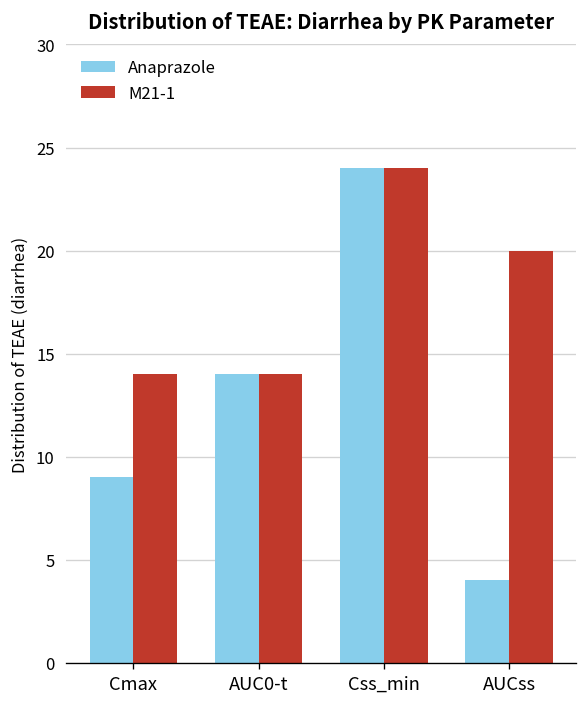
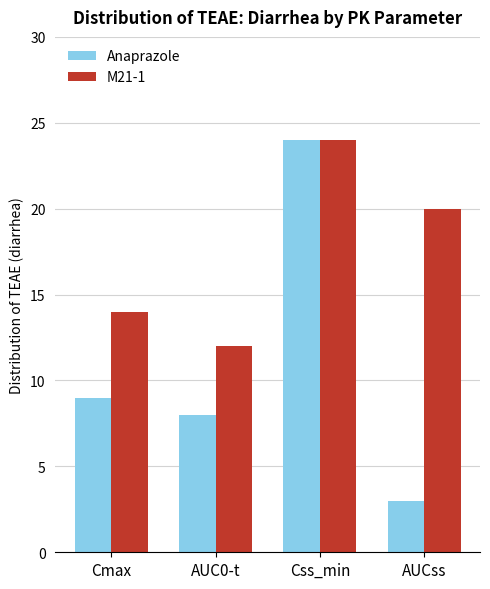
  {
    "Anaprazole": {
      "Cmax": 9,
-     "AUC0-t": 14,
+     "AUC0-t": 8,
      "Css_min": 24,
-     "AUCss": 4
+     "AUCss": 3
    },
    "M21-1": {
      "Cmax": 14,
-     "AUC0-t": 14,
+     "AUC0-t": 12,
      "Css_min": 24,
      "AUCss": 20
    }
  }
